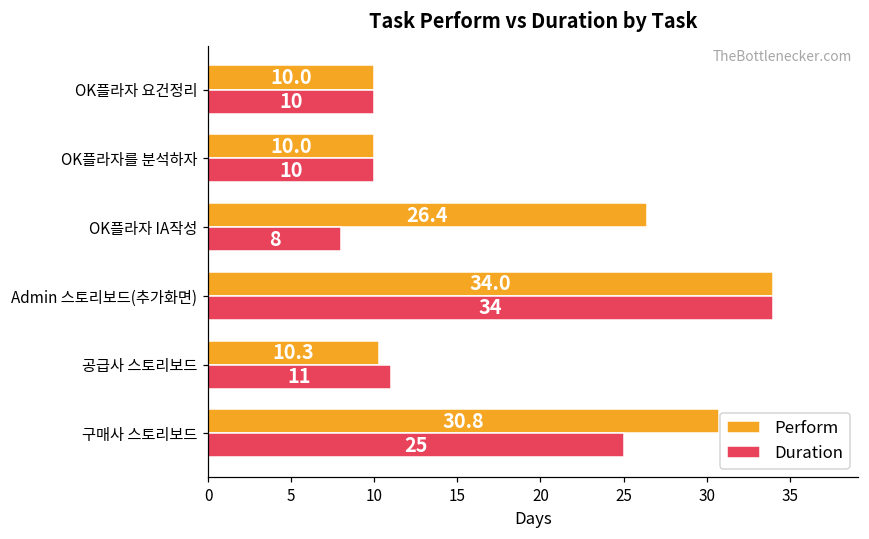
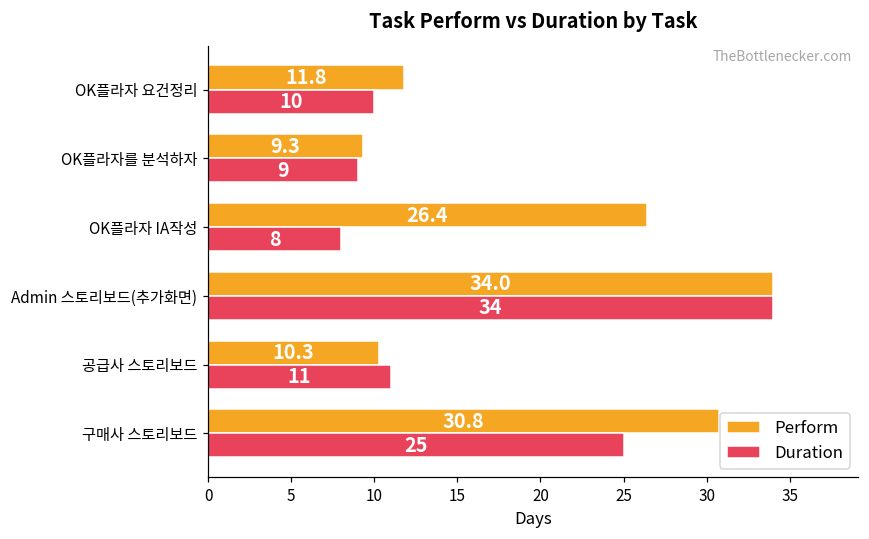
  {
    "Perform": {
-     "OK플라자 요건정리": 10.0,
-     "OK플라자를 분석하자": 10.0,
+     "OK플라자 요건정리": 11.8,
+     "OK플라자를 분석하자": 9.3,
      "OK플라자 IA작성": 26.4,
      "Admin 스토리보드(추가화면)": 34.0,
      "공급사 스토리보드": 10.3,
      "구매사 스토리보드": 30.8
    },
    "Duration": {
      "OK플라자 요건정리": 10,
-     "OK플라자를 분석하자": 10,
+     "OK플라자를 분석하자": 9,
      "OK플라자 IA작성": 8,
      "Admin 스토리보드(추가화면)": 34,
      "공급사 스토리보드": 11,
      "구매사 스토리보드": 25
    }
  }
